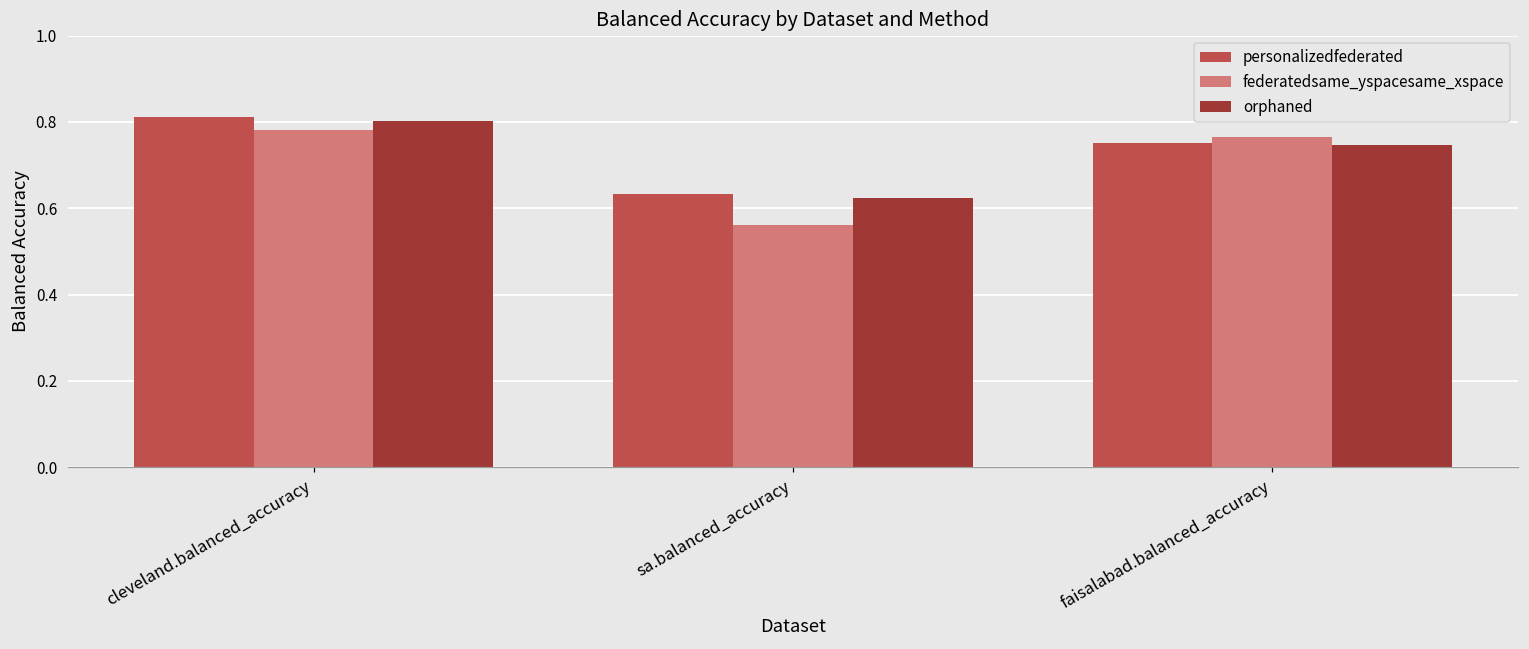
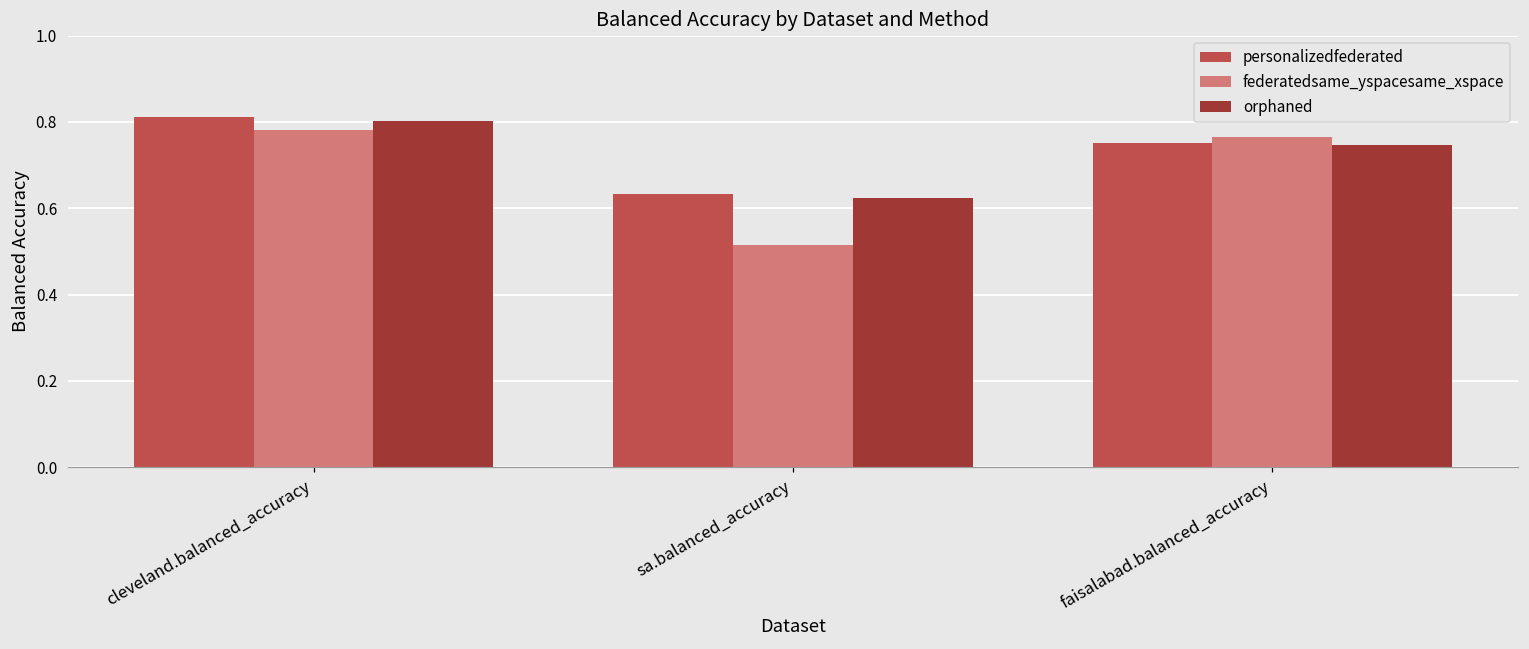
  {
    "federatedsame_yspacesame_xspace": {
      "cleveland.balanced_accuracy": 0.78,
-     "sa.balanced_accuracy": 0.56,
+     "sa.balanced_accuracy": 0.51,
      "faisalabad.balanced_accuracy": 0.77
    }
  }
